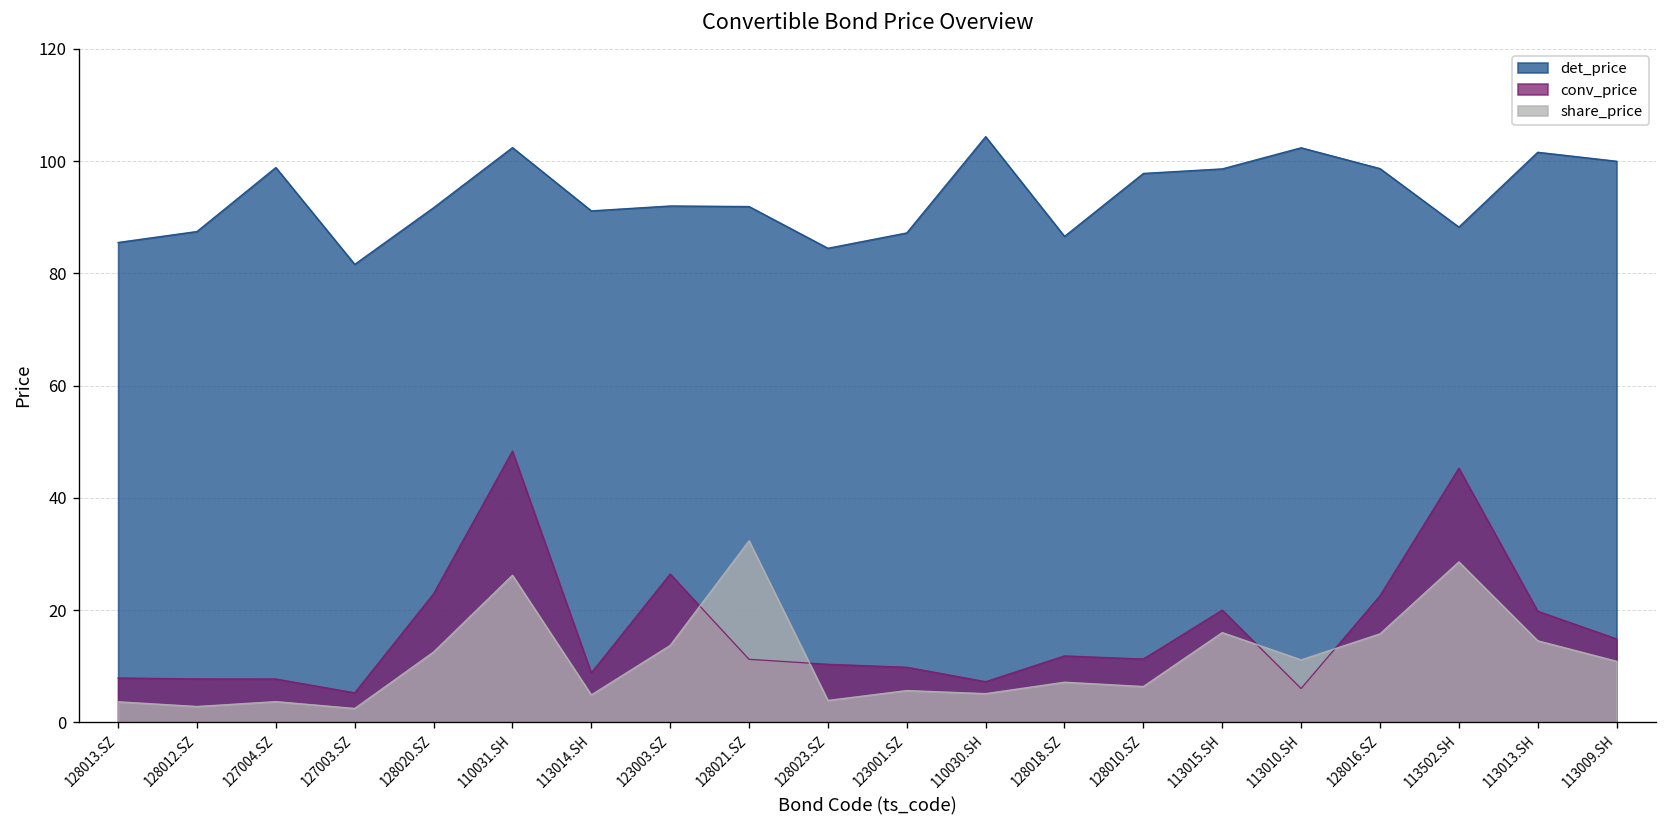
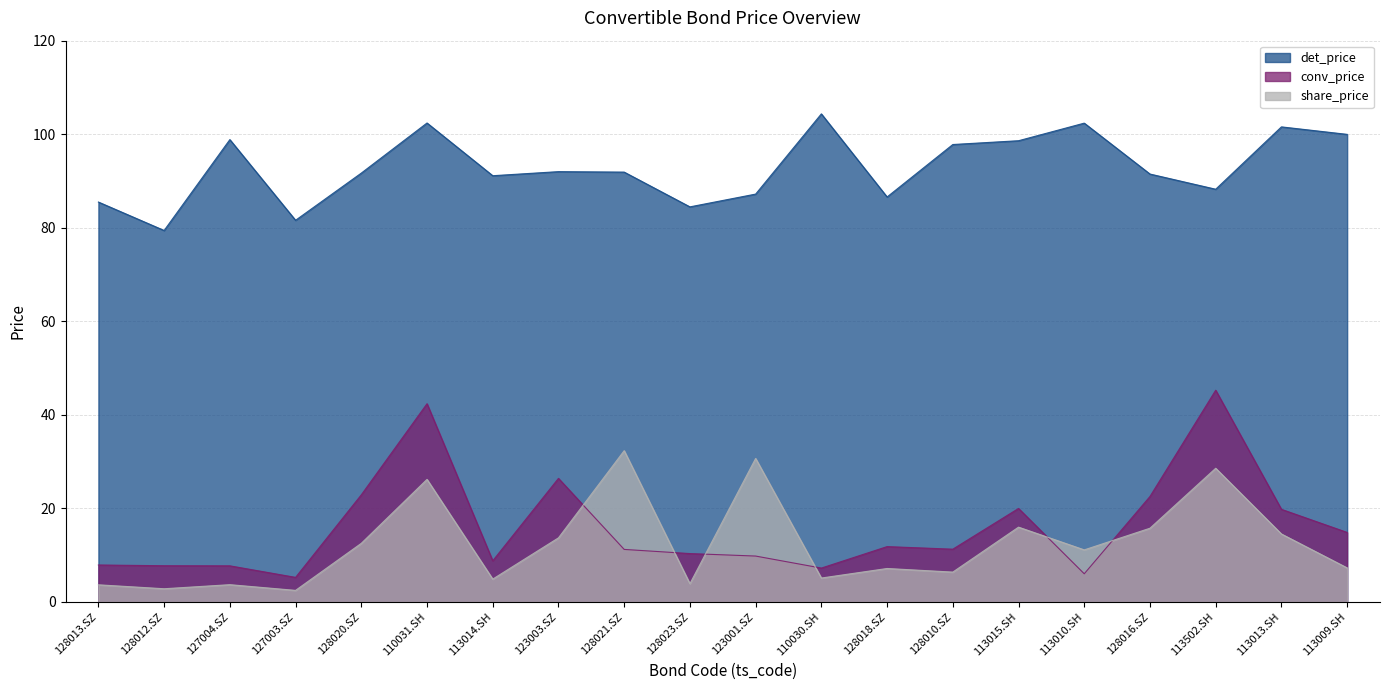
  {
    "det_price": {
      "128013.SZ": 86,
-     "128012.SZ": 87,
+     "128012.SZ": 79,
      "127004.SZ": 99,
      "127003.SZ": 82,
      "128020.SZ": 92,
      "110031.SH": 102,
      "113014.SH": 91,
      "123003.SZ": 92,
      "128021.SZ": 92,
      "128023.SZ": 84,
      "123001.SZ": 87,
      "110030.SH": 104,
      "128018.SZ": 87,
      "128010.SZ": 98,
      "113015.SH": 99,
      "113010.SH": 102,
-     "128016.SZ": 99,
+     "128016.SZ": 91,
      "113502.SH": 88,
      "113013.SH": 102,
      "113009.SH": 100
    },
    "conv_price": {
      "128013.SZ": 8,
      "128012.SZ": 8,
      "127004.SZ": 8,
      "127003.SZ": 5,
      "128020.SZ": 23,
-     "110031.SH": 48,
+     "110031.SH": 42,
      "113014.SH": 9,
      "123003.SZ": 26,
      "128021.SZ": 11,
      "128023.SZ": 10,
      "123001.SZ": 10,
      "110030.SH": 7,
      "128018.SZ": 12,
      "128010.SZ": 11,
      "113015.SH": 20,
      "113010.SH": 6,
      "128016.SZ": 23,
      "113502.SH": 45,
      "113013.SH": 20,
      "113009.SH": 15
    },
    "share_price": {
      "128013.SZ": 4,
      "128012.SZ": 3,
      "127004.SZ": 4,
      "127003.SZ": 2,
      "128020.SZ": 13,
      "110031.SH": 26,
      "113014.SH": 5,
      "123003.SZ": 14,
      "128021.SZ": 32,
      "128023.SZ": 4,
-     "123001.SZ": 6,
+     "123001.SZ": 31,
      "110030.SH": 5,
      "128018.SZ": 7,
      "128010.SZ": 6,
      "113015.SH": 16,
      "113010.SH": 11,
      "128016.SZ": 16,
      "113502.SH": 29,
      "113013.SH": 15,
-     "113009.SH": 11
+     "113009.SH": 7
    }
  }
